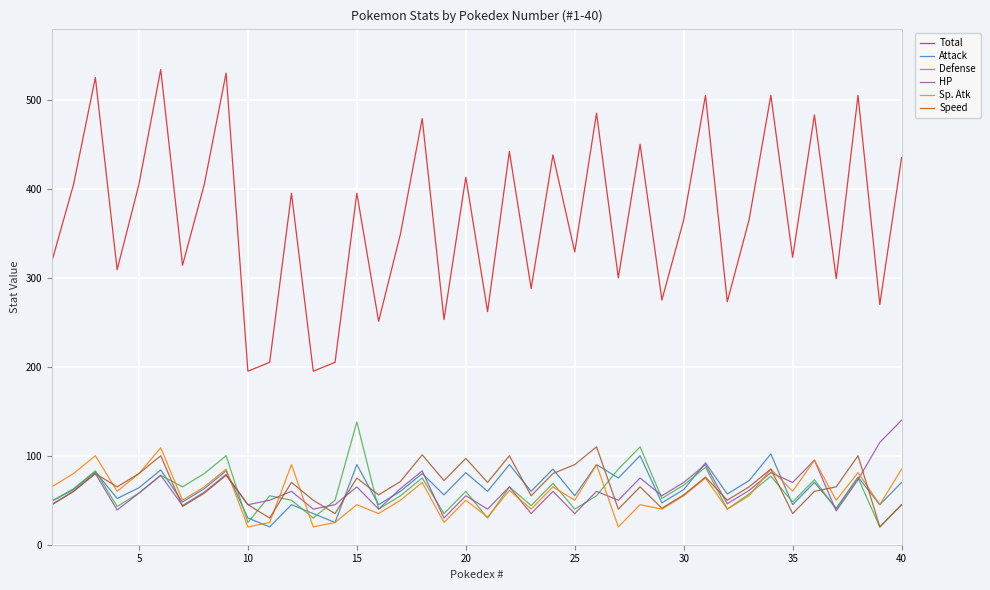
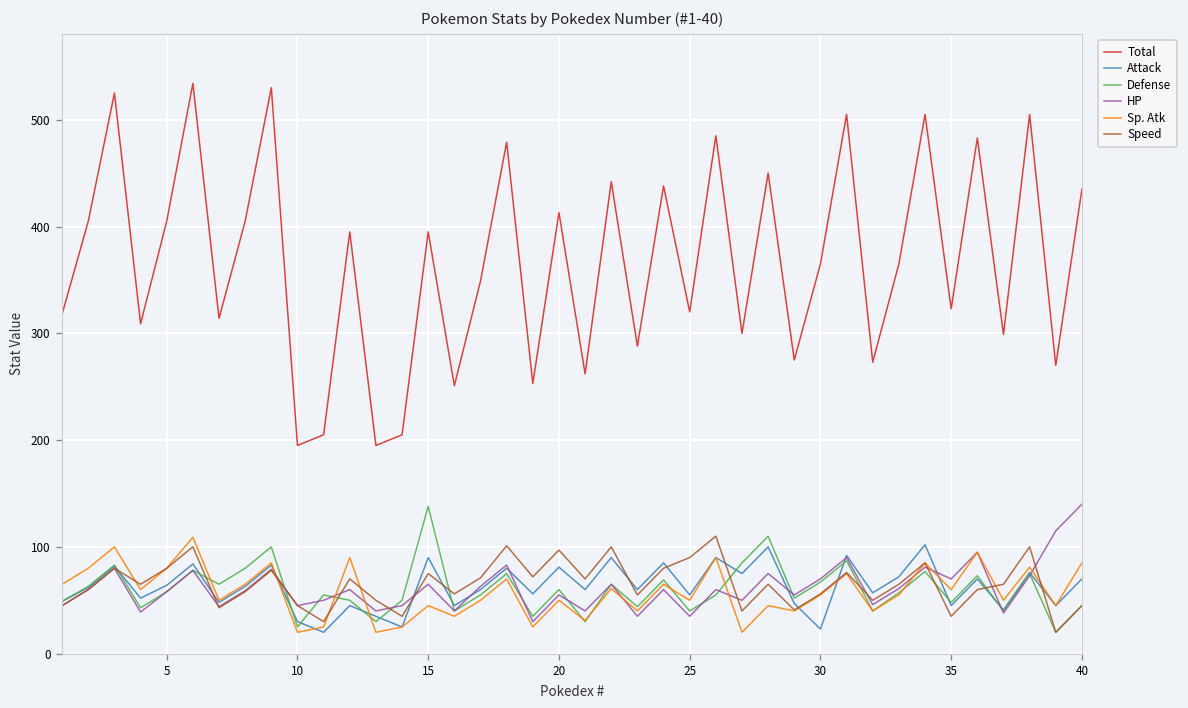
  {
    "Total": {
      "5": 410,
      "10": 200,
      "15": 400,
      "20": 410,
-     "25": 330,
+     "25": 320,
      "30": 370,
      "35": 320,
      "40": 440
    },
    "Attack": {
      "5": 60,
      "10": 30,
      "15": 90,
      "20": 80,
      "25": 60,
-     "30": 60,
+     "30": 20,
      "35": 50,
      "40": 70
    },
    "Defense": {
      "10": 30,
      "15": 140,
      "20": 60,
      "25": 40,
      "30": 70,
      "35": 50
    },
    "HP": {
      "15": 70,
      "20": 60,
      "25": 40,
      "30": 70,
      "35": 70,
      "40": 140
    },
    "Sp. Atk": {
      "10": 20,
      "15": 50,
      "20": 50,
      "25": 50,
      "35": 60,
      "40": 90
    },
    "Speed": {
      "15": 80,
      "20": 100,
      "25": 90,
      "35": 40
    }
  }
